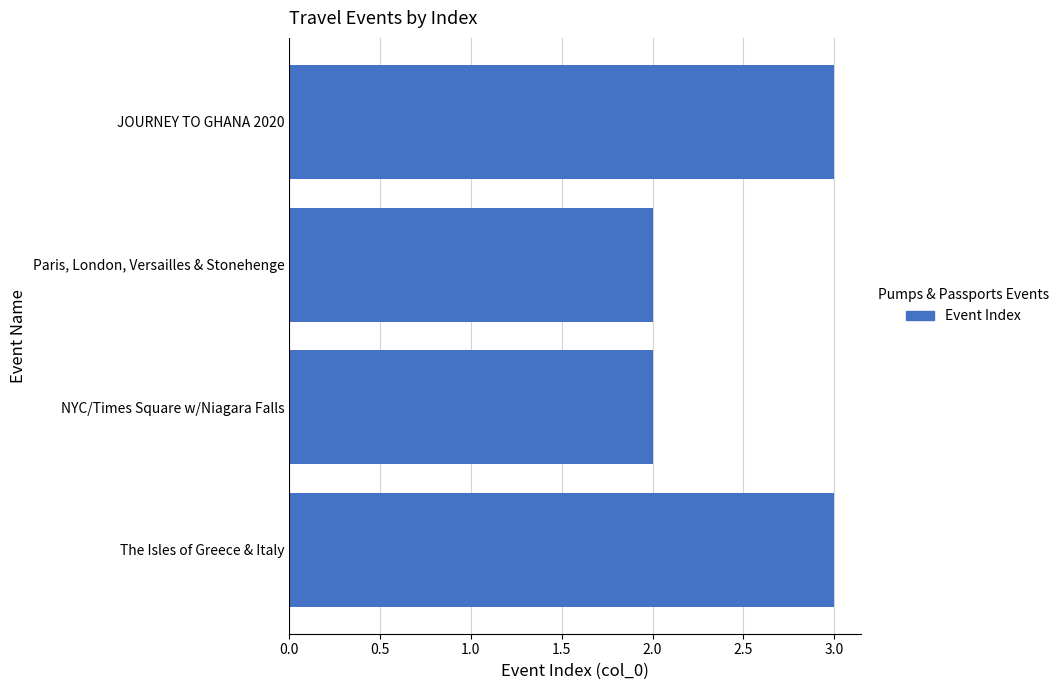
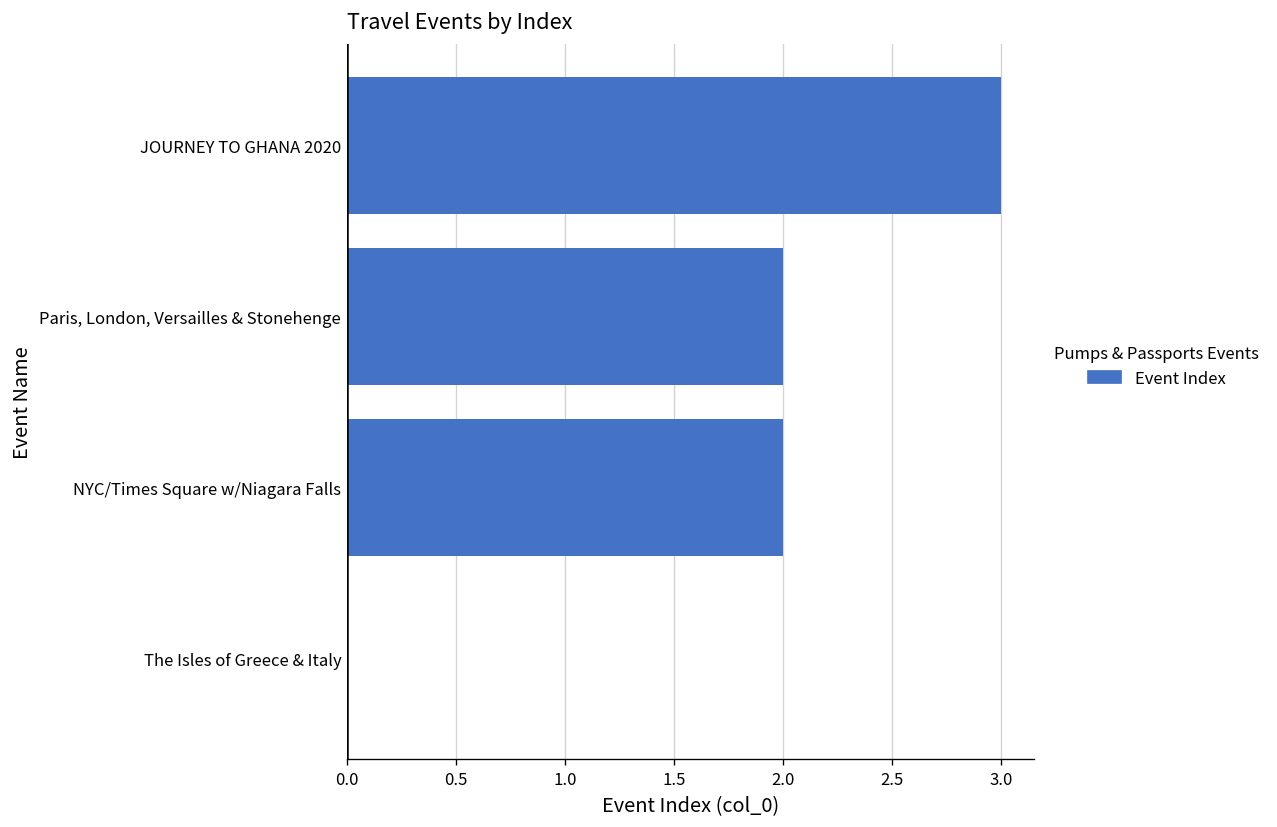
  {
    "JOURNEY TO GHANA 2020": 3,
    "Paris, London, Versailles & Stonehenge": 2,
    "NYC/Times Square w/Niagara Falls": 2,
-   "The Isles of Greece & Italy": 3
+   "The Isles of Greece & Italy": 0
  }
